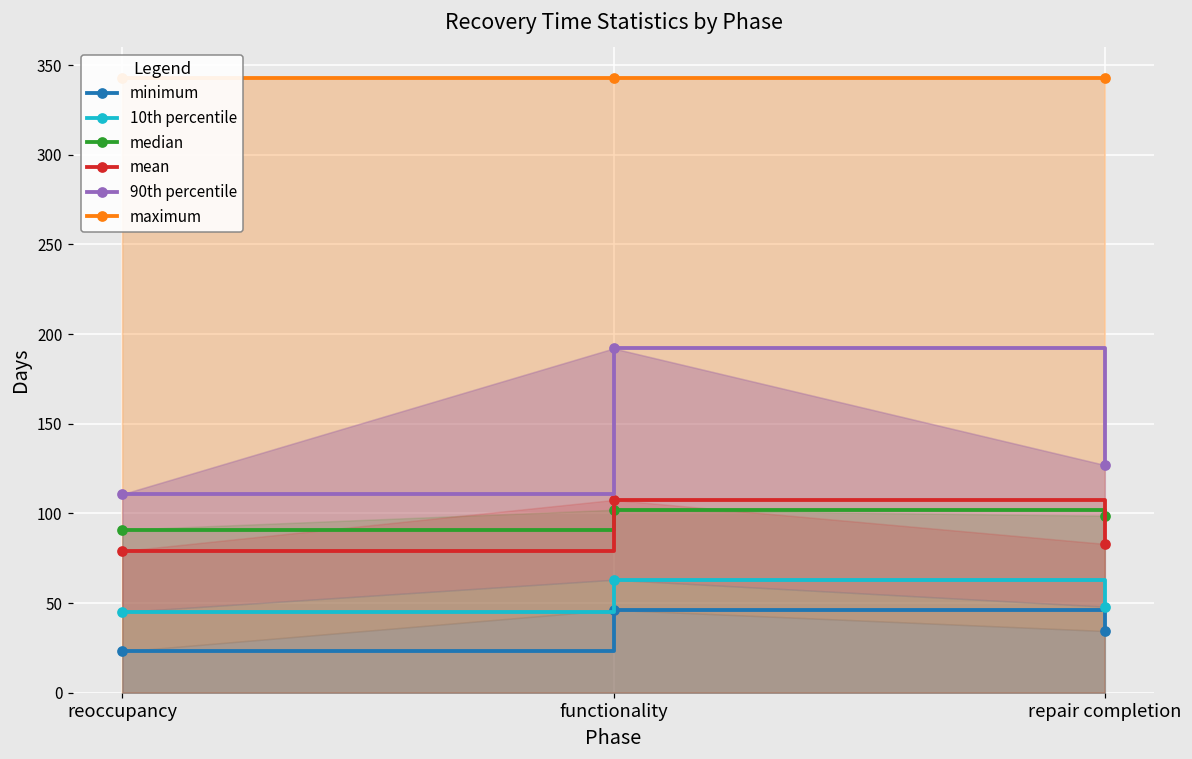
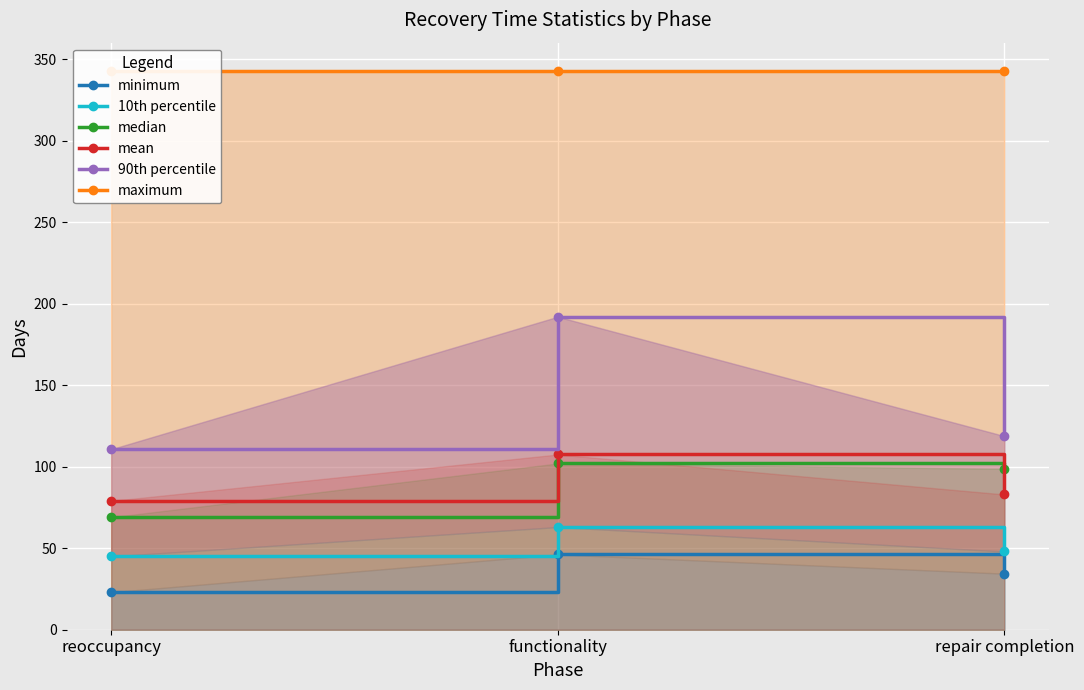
  {
    "minimum": {
      "reoccupancy": 23,
      "functionality": 46,
      "repair completion": 34
    },
    "10th percentile": {
      "reoccupancy": 45,
      "functionality": 63,
      "repair completion": 48
    },
    "median": {
-     "reoccupancy": 91,
+     "reoccupancy": 69,
      "functionality": 102,
      "repair completion": 99
    },
    "mean": {
      "reoccupancy": 79,
      "functionality": 108,
      "repair completion": 83
    },
    "90th percentile": {
      "reoccupancy": 111,
      "functionality": 192,
-     "repair completion": 127
+     "repair completion": 119
    },
    "maximum": {
      "functionality": 343,
      "repair completion": 343
    }
  }
